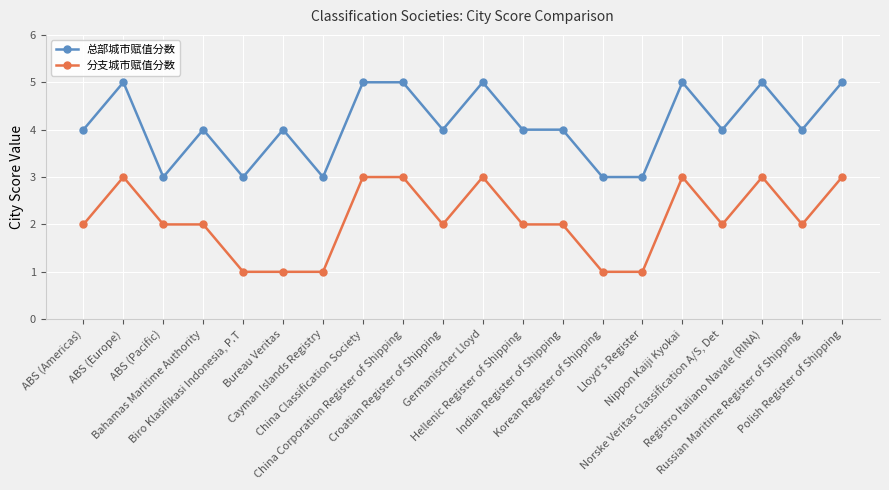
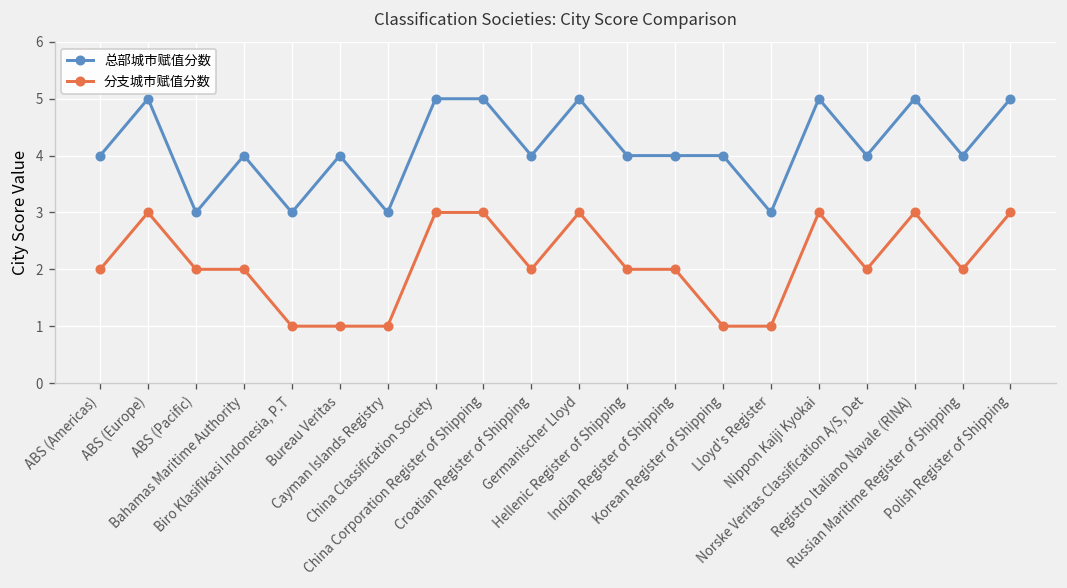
  {
    "总部城市赋值分数": {
      "ABS (Americas)": 4,
      "ABS (Europe)": 5,
      "ABS (Pacific)": 3,
      "Bahamas Maritime Authority": 4,
      "Biro Klasifikasi Indonesia, P.T": 3,
      "Bureau Veritas": 4,
      "Cayman Islands Registry": 3,
      "China Classification Society": 5,
      "China Corporation Register of Shipping": 5,
      "Croatian Register of Shipping": 4,
      "Germanischer Lloyd": 5,
      "Hellenic Register of Shipping": 4,
      "Indian Register of Shipping": 4,
-     "Korean Register of Shipping": 3,
+     "Korean Register of Shipping": 4,
      "Lloyd's Register": 3,
      "Nippon Kaiji Kyokai": 5,
      "Norske Veritas Classification A/S, Det": 4,
      "Registro Italiano Navale (RINA)": 5,
      "Russian Maritime Register of Shipping": 4,
      "Polish Register of Shipping": 5
    },
    "分支城市赋值分数": {
      "ABS (Americas)": 2,
      "ABS (Europe)": 3,
      "ABS (Pacific)": 2,
      "Bahamas Maritime Authority": 2,
      "Biro Klasifikasi Indonesia, P.T": 1,
      "Bureau Veritas": 1,
      "Cayman Islands Registry": 1,
      "China Classification Society": 3,
      "China Corporation Register of Shipping": 3,
      "Croatian Register of Shipping": 2,
      "Germanischer Lloyd": 3,
      "Hellenic Register of Shipping": 2,
      "Indian Register of Shipping": 2,
      "Korean Register of Shipping": 1,
      "Lloyd's Register": 1,
      "Nippon Kaiji Kyokai": 3,
      "Norske Veritas Classification A/S, Det": 2,
      "Registro Italiano Navale (RINA)": 3,
      "Russian Maritime Register of Shipping": 2,
      "Polish Register of Shipping": 3
    }
  }
